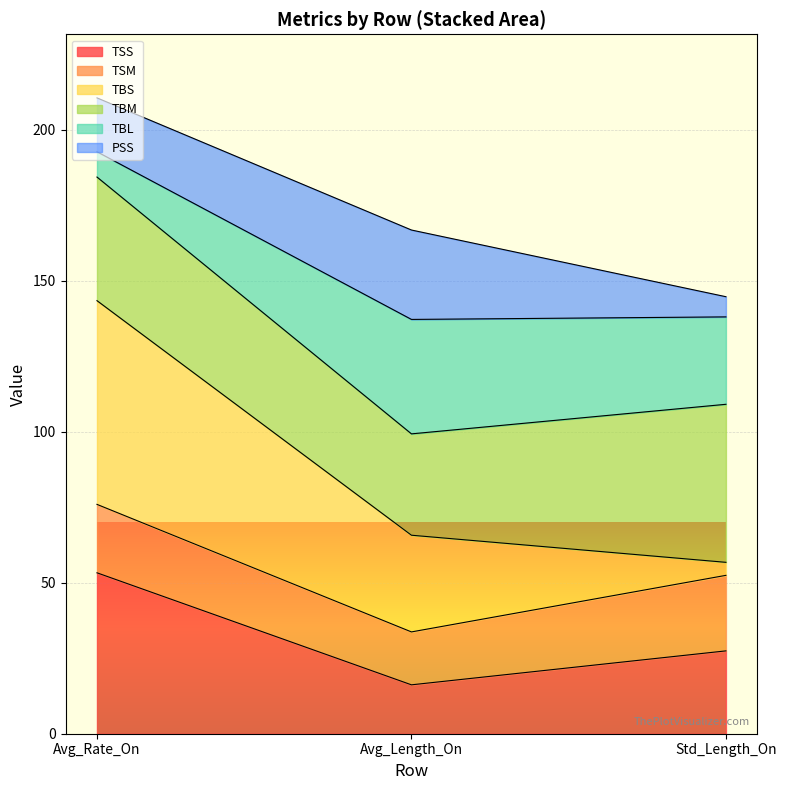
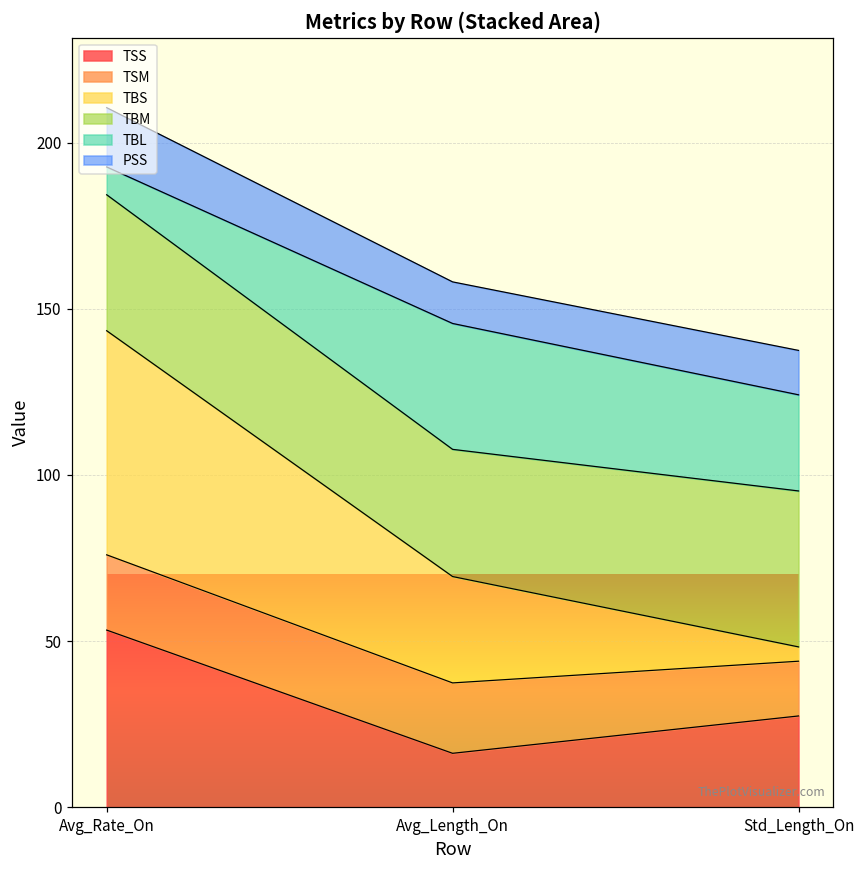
  {
    "TSS": {
      "Avg_Rate_On": 53,
      "Avg_Length_On": 16,
      "Std_Length_On": 27
    },
    "TSM": {
      "Avg_Rate_On": 23,
-     "Avg_Length_On": 18,
-     "Std_Length_On": 25
+     "Avg_Length_On": 21,
+     "Std_Length_On": 16
    },
    "TBS": {
      "Avg_Rate_On": 67,
      "Avg_Length_On": 32,
      "Std_Length_On": 4
    },
    "TBM": {
      "Avg_Rate_On": 41,
-     "Avg_Length_On": 34,
-     "Std_Length_On": 52
+     "Avg_Length_On": 38,
+     "Std_Length_On": 47
    },
    "TBL": {
      "Avg_Length_On": 38,
      "Std_Length_On": 29
    },
    "PSS": {
-     "Avg_Length_On": 30,
-     "Std_Length_On": 7
+     "Avg_Length_On": 13,
+     "Std_Length_On": 13
    }
  }
